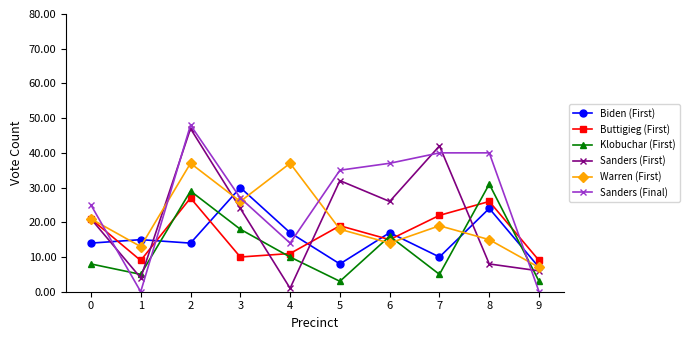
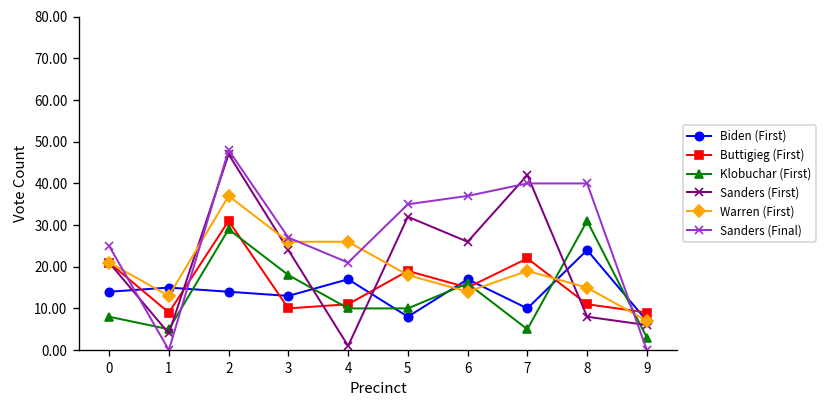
  {
    "Biden (First)": {
      "0": 14,
      "1": 15,
      "2": 14,
-     "3": 30,
+     "3": 13,
      "4": 17,
      "5": 8,
      "6": 17,
      "7": 10,
      "8": 24
    },
    "Buttigieg (First)": {
      "1": 9,
-     "2": 27,
+     "2": 31,
      "3": 10,
      "4": 11,
      "5": 19,
      "6": 15,
      "7": 22,
-     "8": 26,
+     "8": 11,
      "9": 9
    },
    "Klobuchar (First)": {
      "0": 8,
      "1": 5,
      "2": 29,
      "3": 18,
      "4": 10,
-     "5": 3,
+     "5": 10,
      "6": 16,
      "7": 5,
      "8": 31,
      "9": 3
    },
    "Sanders (First)": {
      "1": 4,
      "2": 47,
      "3": 24,
      "4": 1,
      "5": 32,
      "6": 26,
      "7": 42,
      "8": 8,
      "9": 6
    },
    "Warren (First)": {
      "1": 13,
      "2": 37,
      "3": 26,
-     "4": 37,
+     "4": 26,
      "5": 18,
      "6": 14,
      "7": 19,
      "8": 15
    },
    "Sanders (Final)": {
      "0": 25,
      "1": 0,
      "2": 48,
      "3": 27,
-     "4": 14,
+     "4": 21,
      "5": 35,
      "6": 37,
      "7": 40,
      "8": 40,
      "9": 0
    }
  }
